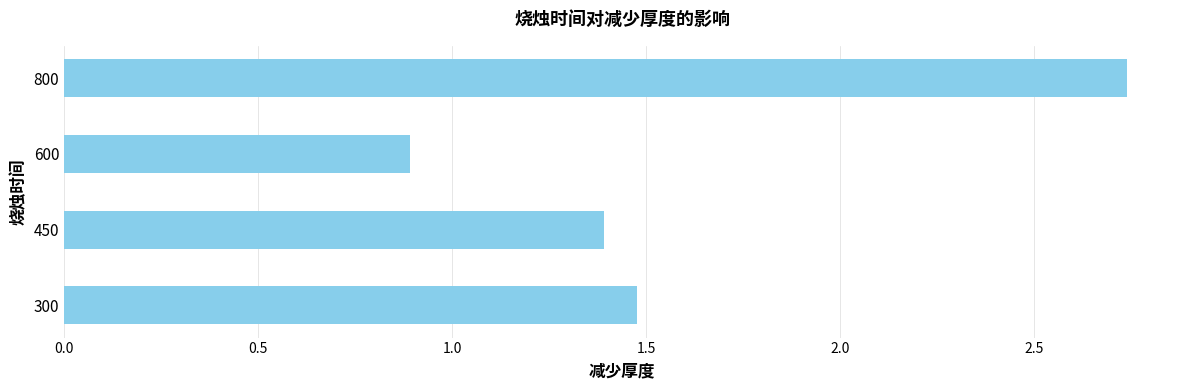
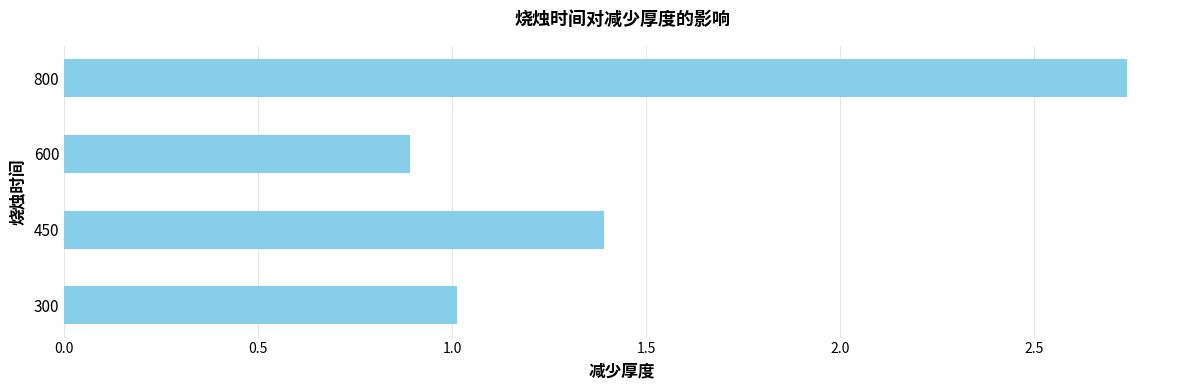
  {
    "800": 2.74,
    "600": 0.89,
    "450": 1.39,
-   "300": 1.48
+   "300": 1.01
  }
